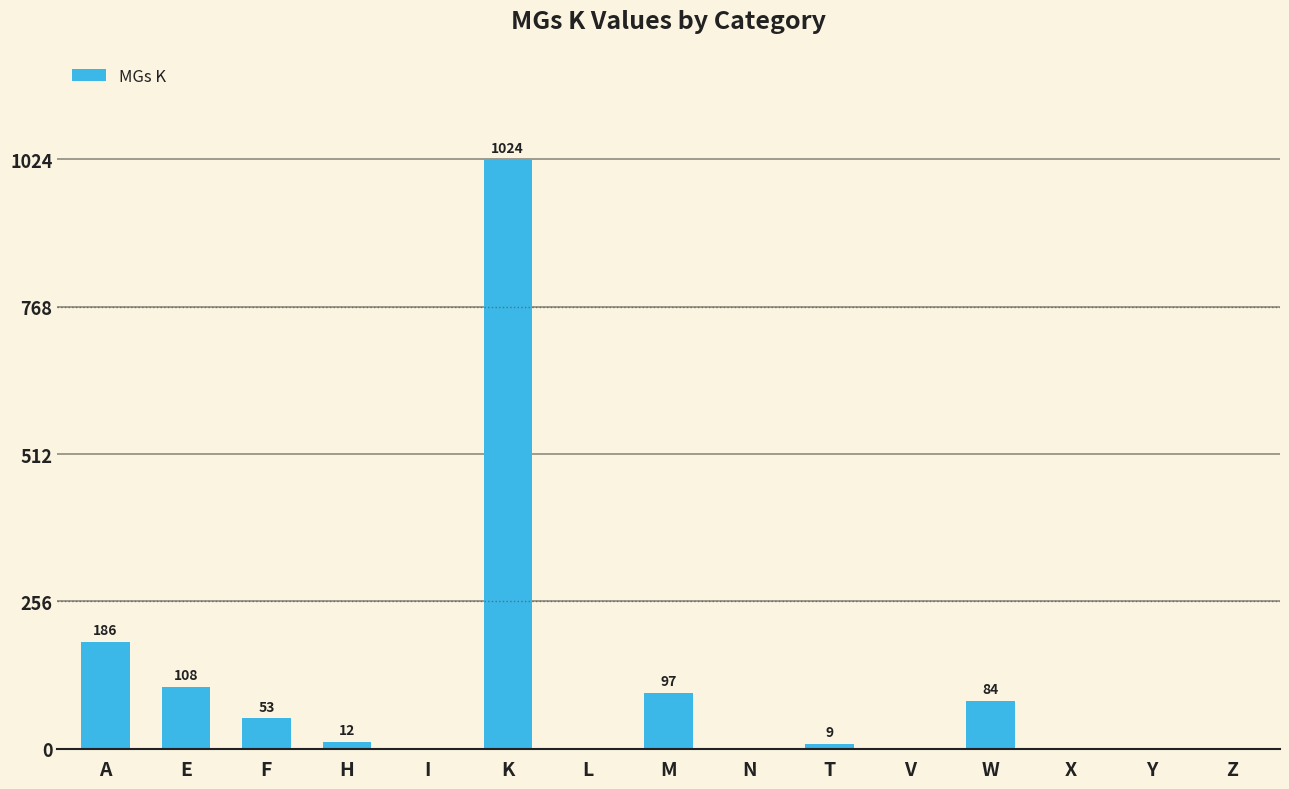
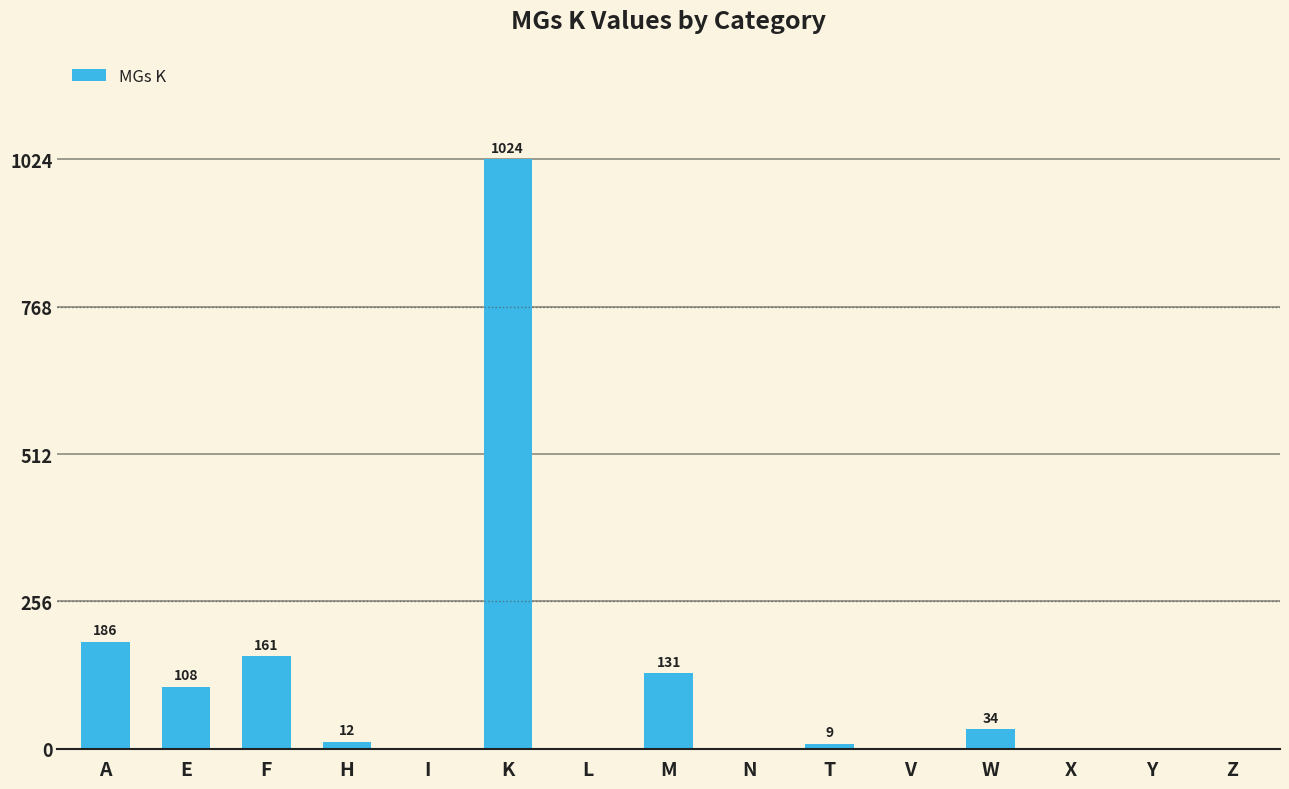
  {
    "A": 186,
    "E": 108,
-   "F": 53,
+   "F": 161,
    "H": 12,
    "K": 1024,
-   "M": 97,
+   "M": 131,
    "T": 9,
-   "W": 84
+   "W": 34
  }
